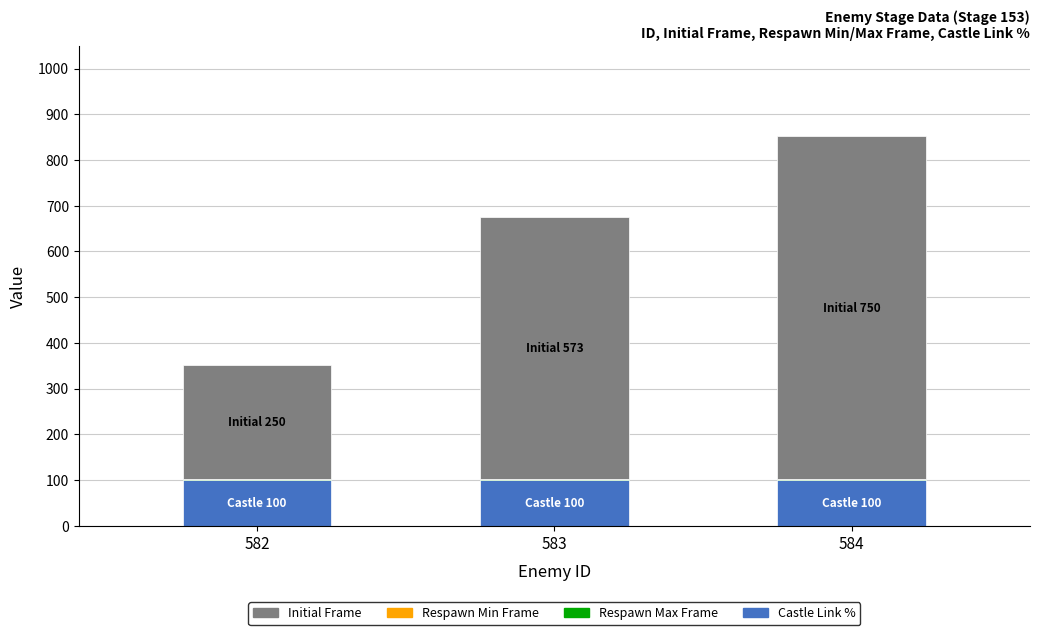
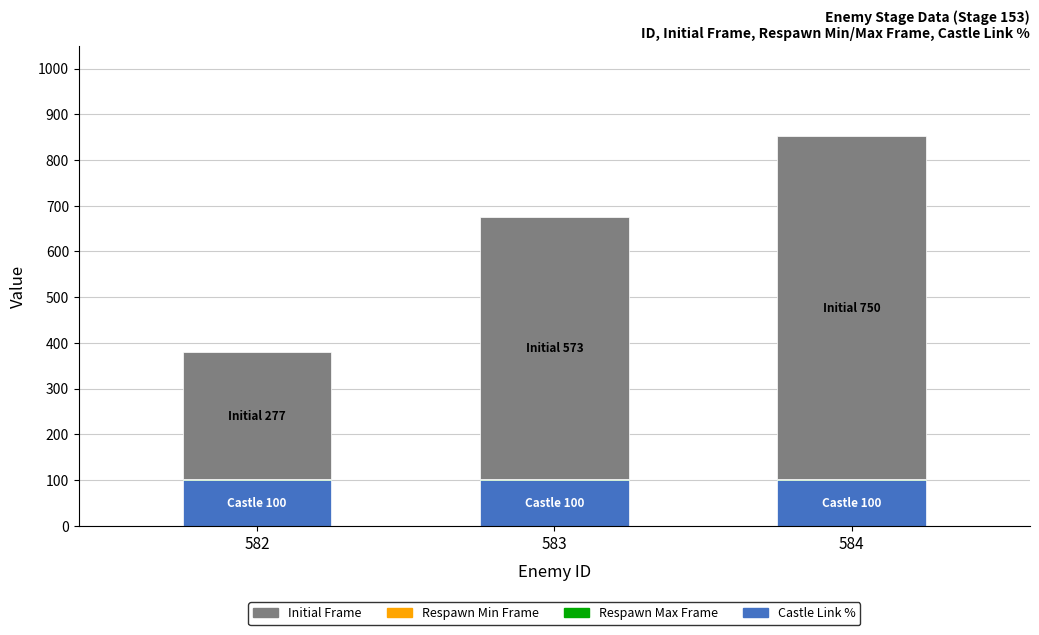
  {
    "Respawn Min Frame": {
      "582": 100,
      "583": 100,
      "584": 100
    },
    "Initial Frame": {
-     "582": 250,
+     "582": 277,
      "583": 573,
      "584": 750
    }
  }
